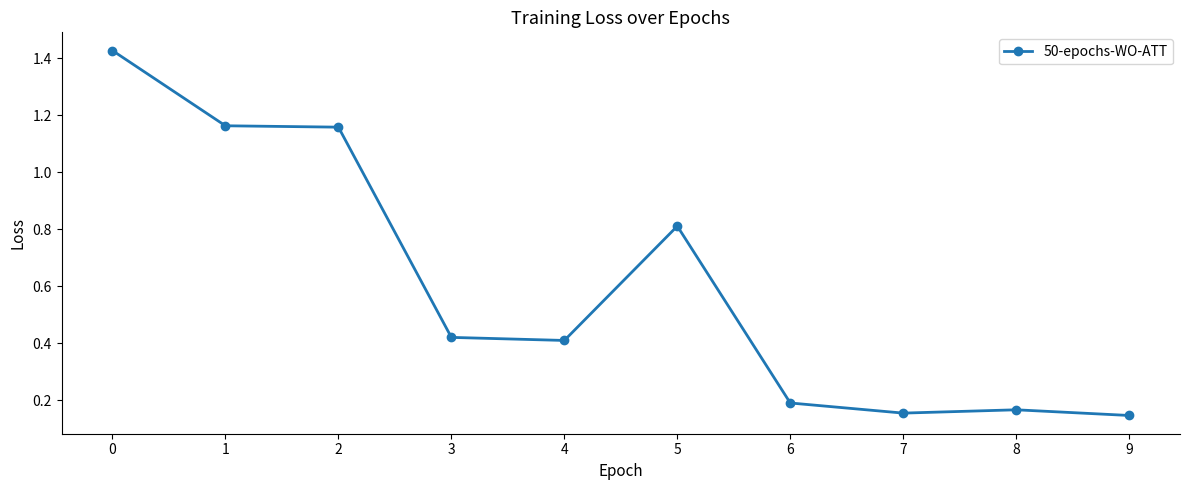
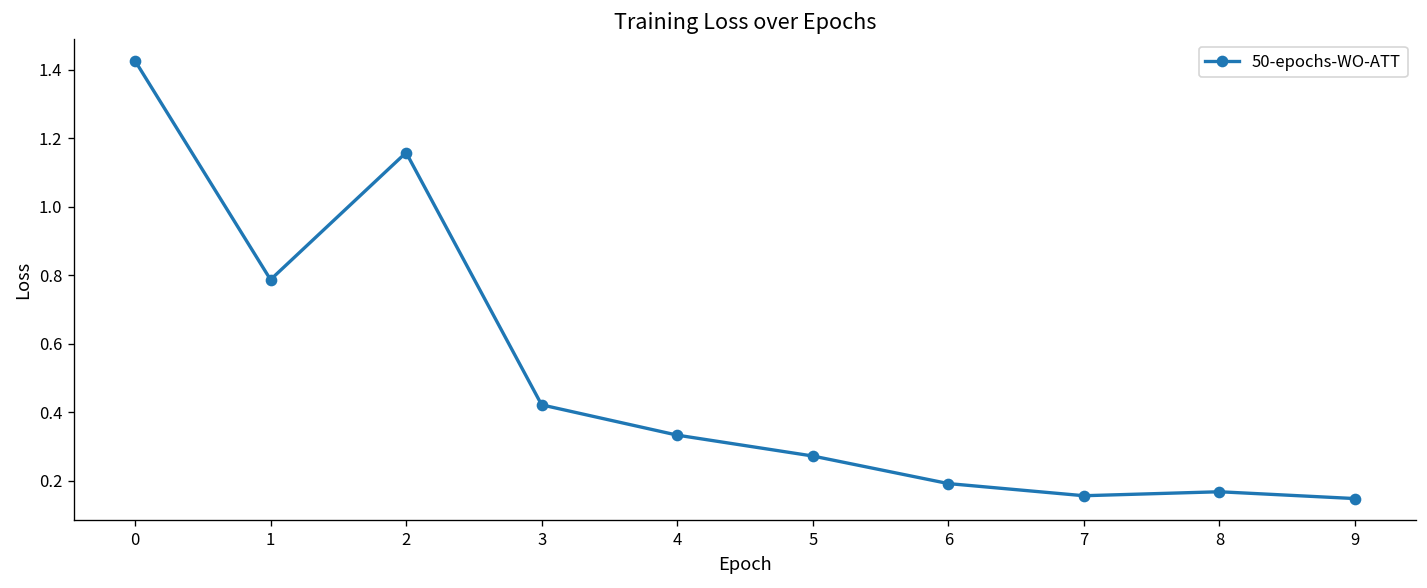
  {
    "0": 1.43,
-   "1": 1.16,
+   "1": 0.79,
    "2": 1.16,
    "3": 0.42,
-   "4": 0.41,
-   "5": 0.81,
+   "4": 0.33,
+   "5": 0.27,
    "6": 0.19,
    "7": 0.16,
    "8": 0.17,
    "9": 0.15
  }
